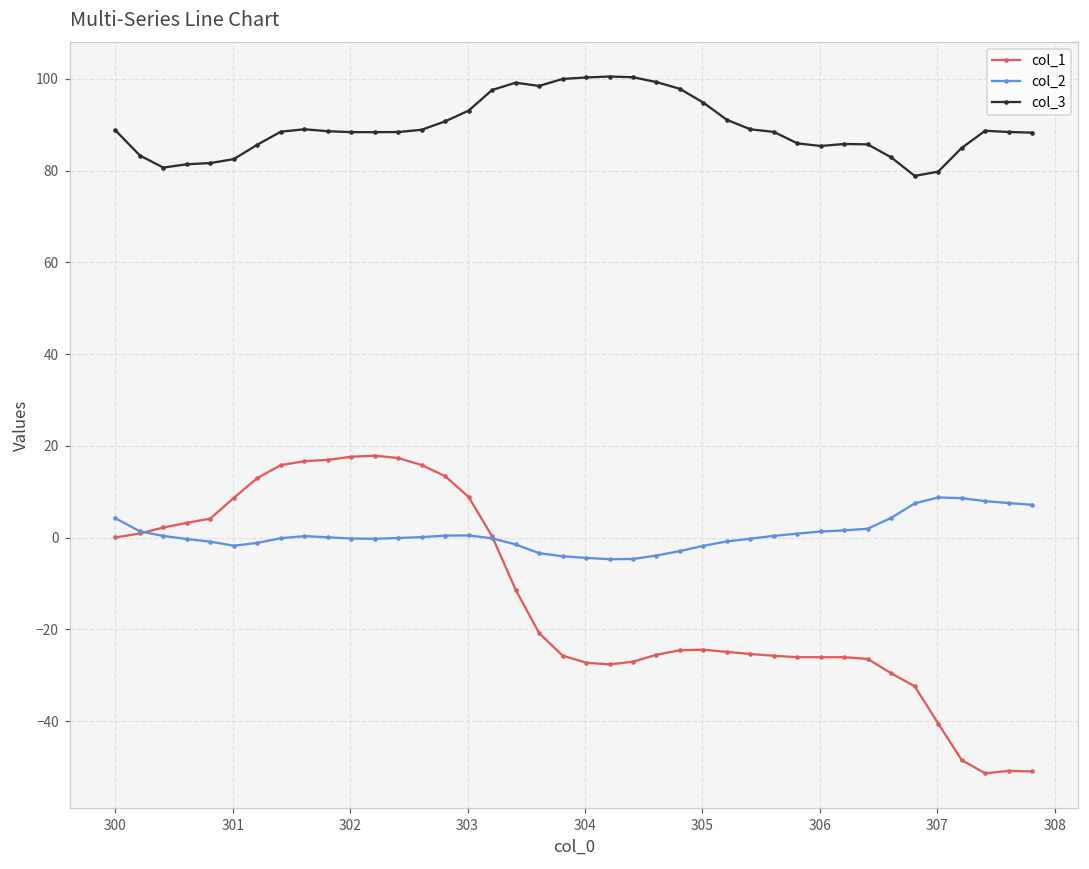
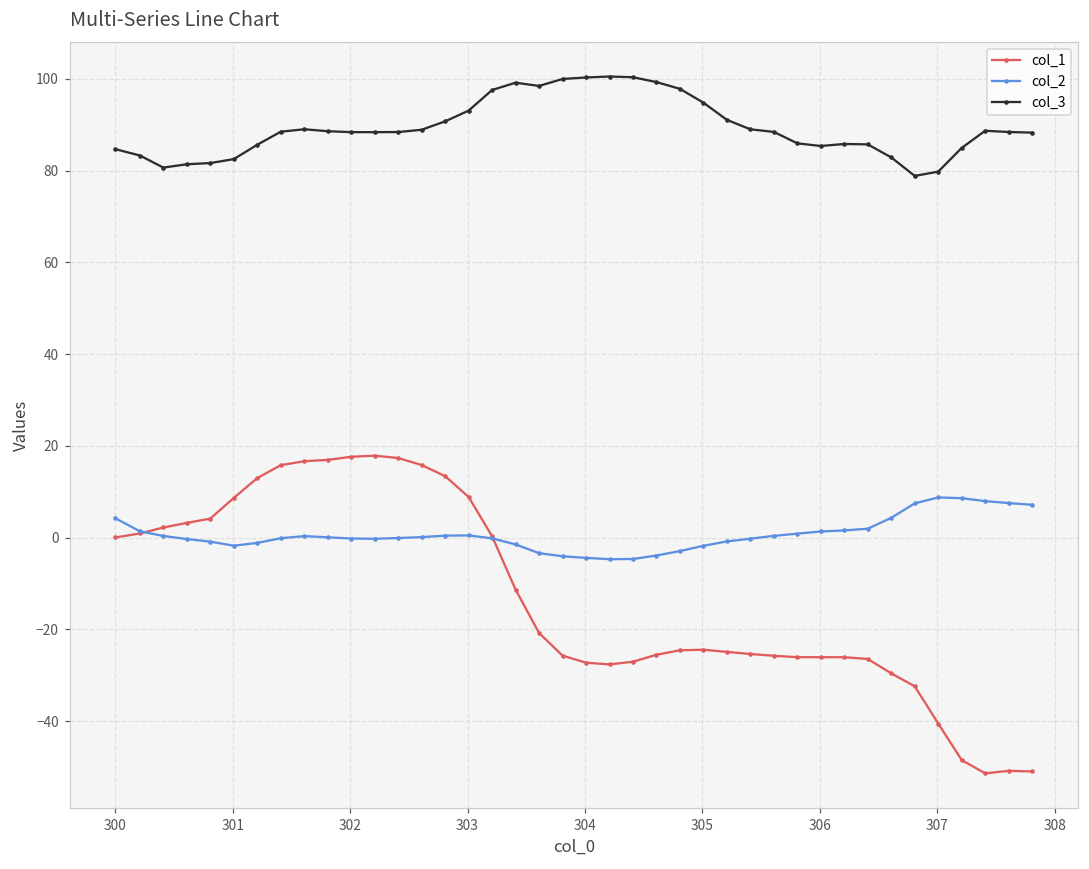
  {
    "col_1": {
      "300": 0
    },
    "col_2": {
      "300": 4
    },
    "col_3": {
-     "300": 89
+     "300": 85
    }
  }
